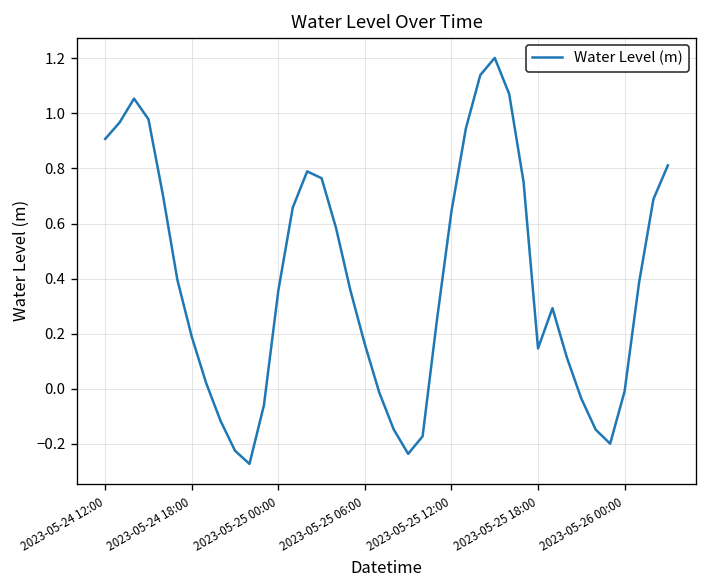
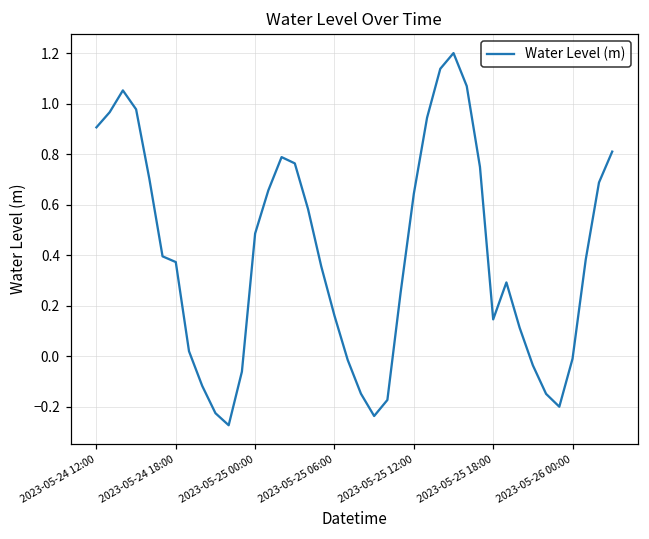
  {
    "2023-05-24 12:00": 0.91,
-   "2023-05-24 18:00": 0.19,
-   "2023-05-25 00:00": 0.36,
+   "2023-05-24 18:00": 0.37,
+   "2023-05-25 00:00": 0.49,
    "2023-05-25 06:00": 0.16,
    "2023-05-25 12:00": 0.64,
    "2023-05-25 18:00": 0.15,
    "2023-05-26 00:00": -0.01
  }
